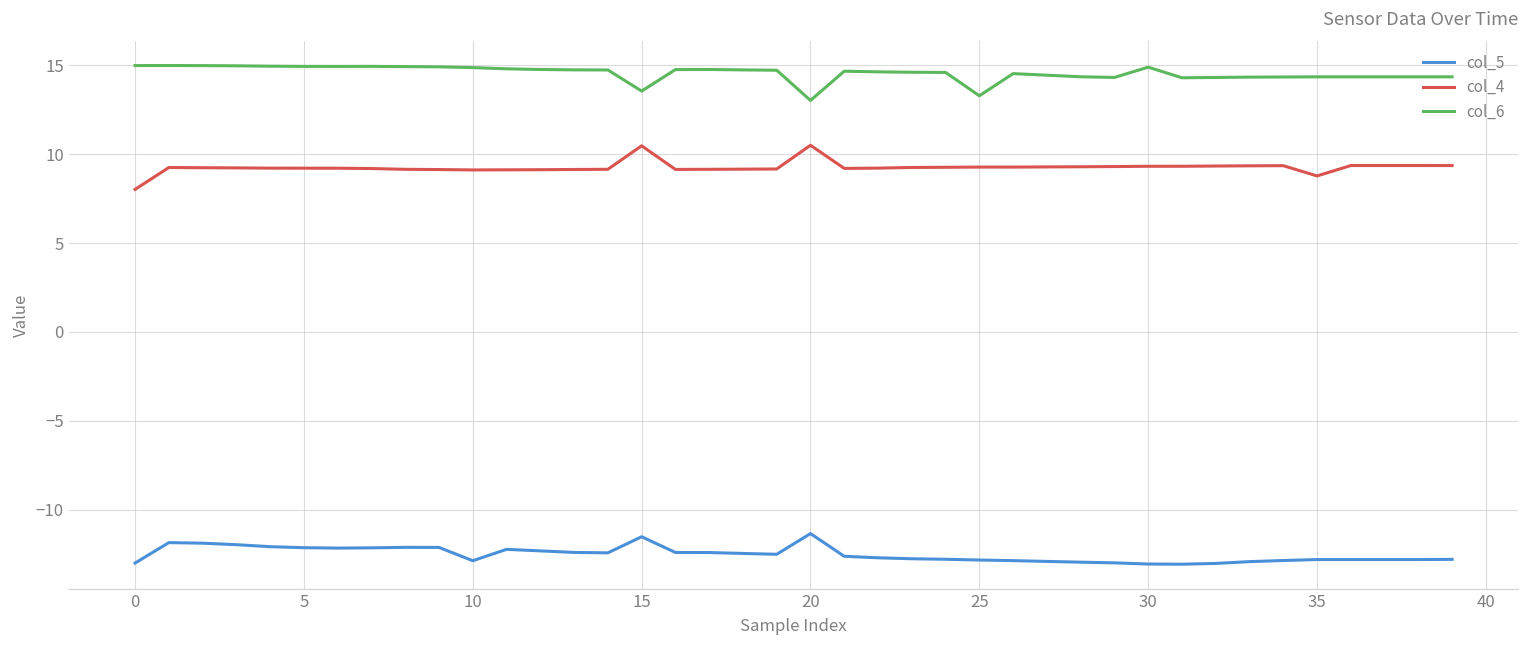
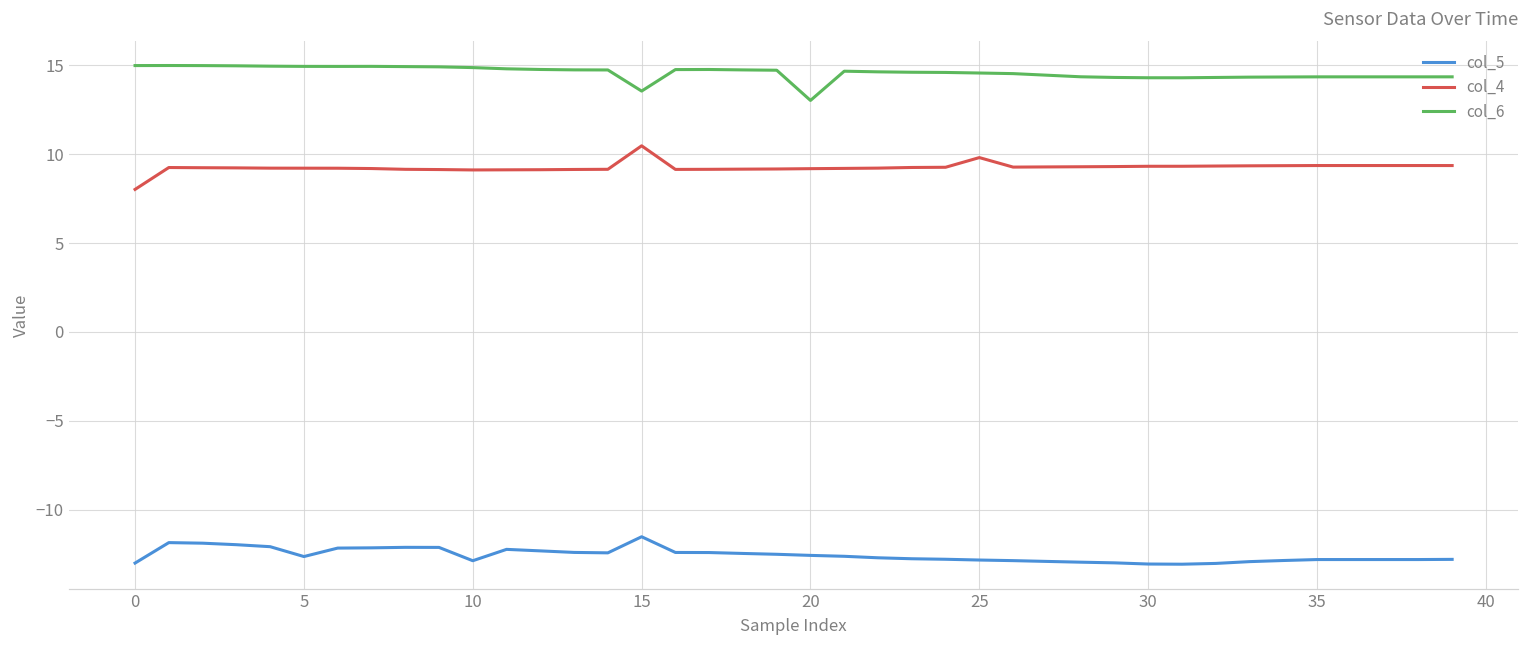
  {
    "col_5": {
      "0": -13.0,
-     "5": -12.1,
+     "5": -12.6,
      "10": -12.9,
      "15": -11.5,
-     "20": -11.3,
+     "20": -12.6,
      "25": -12.8,
      "30": -13.1,
      "35": -12.8
    },
    "col_4": {
      "0": 8.0,
      "5": 9.2,
      "10": 9.1,
      "15": 10.5,
-     "20": 10.5,
-     "25": 9.3,
+     "20": 9.2,
+     "25": 9.8,
      "30": 9.3,
-     "35": 8.8
+     "35": 9.4
    },
    "col_6": {
      "0": 15.0,
      "5": 14.9,
      "10": 14.9,
      "15": 13.6,
      "20": 13.0,
-     "25": 13.3,
-     "30": 14.9,
+     "25": 14.6,
+     "30": 14.3,
      "35": 14.4
    }
  }
